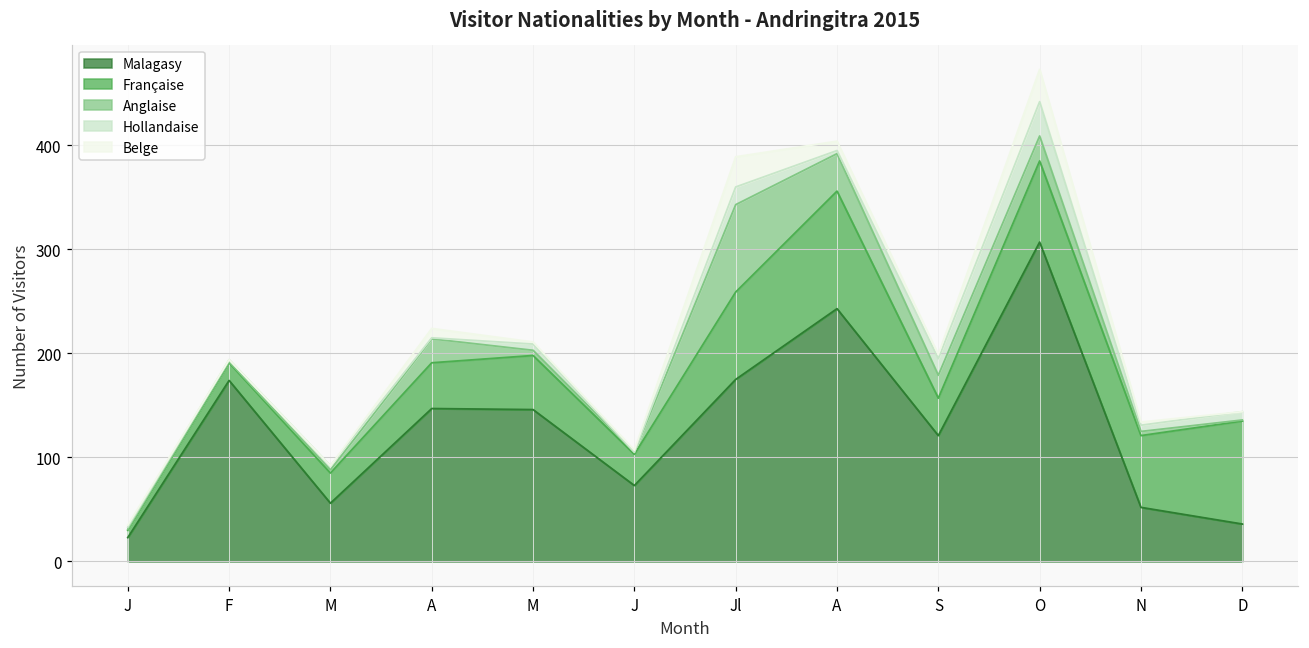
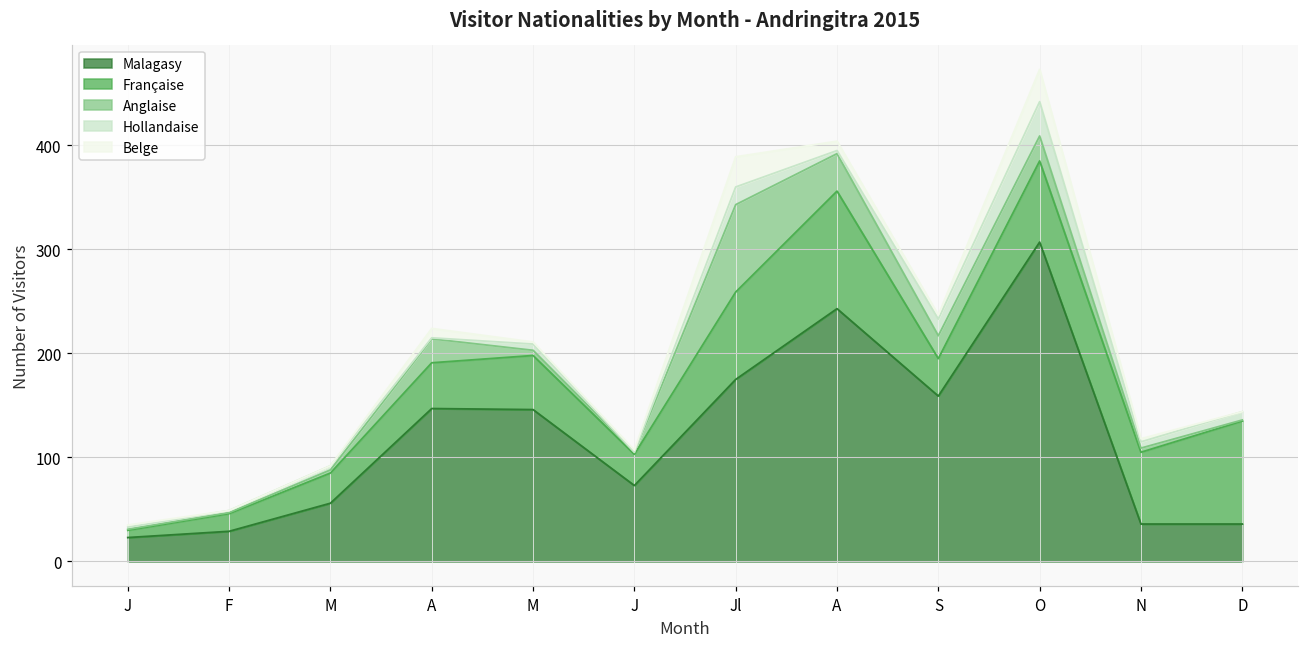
  {
    "Malagasy": {
-     "F": 170,
+     "F": 30,
      "Jl": 180,
-     "S": 120,
+     "S": 160,
      "O": 310,
-     "N": 50,
+     "N": 40,
      "D": 40
    },
    "Française": {
      "Jl": 80,
      "S": 40,
      "O": 80,
      "N": 70
    },
    "Anglaise": {
      "Jl": 80,
      "S": 20,
      "O": 20,
      "N": 0
    }
  }
